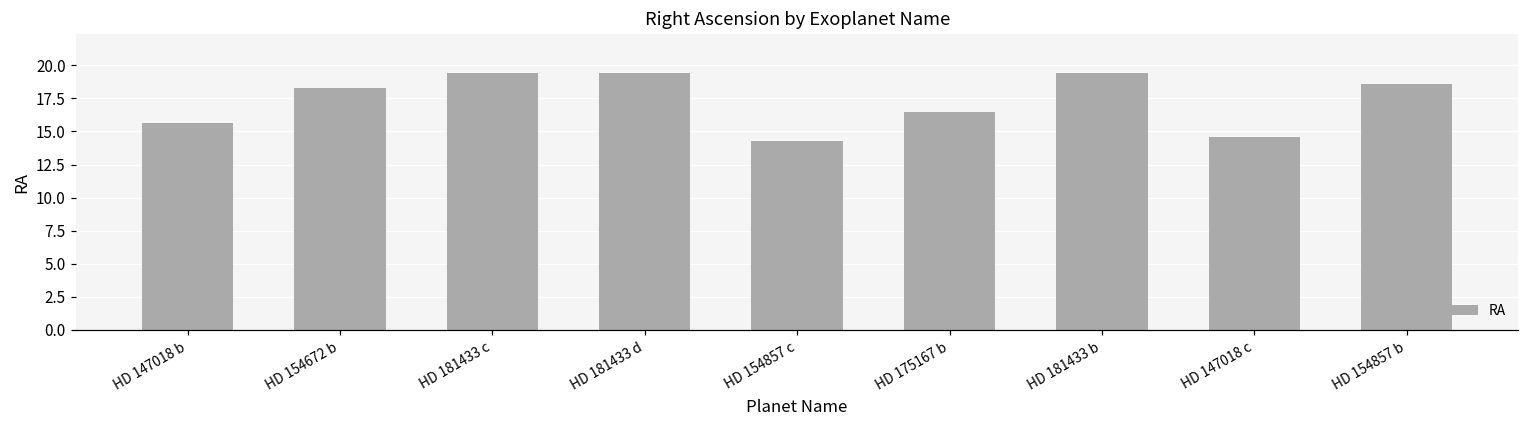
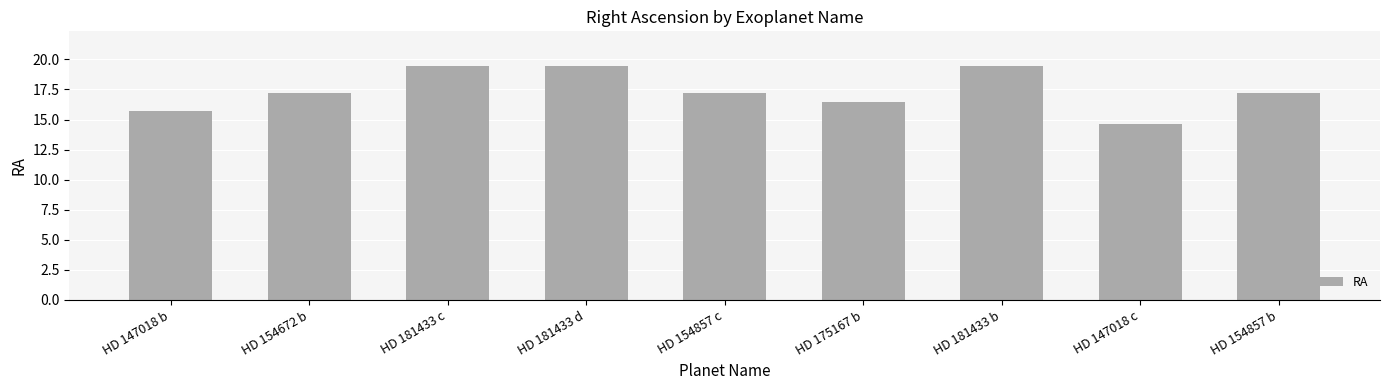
  {
    "HD 147018 b": 15.7,
-   "HD 154672 b": 18.3,
+   "HD 154672 b": 17.2,
    "HD 181433 c": 19.4,
    "HD 181433 d": 19.4,
-   "HD 154857 c": 14.3,
+   "HD 154857 c": 17.2,
    "HD 175167 b": 16.5,
    "HD 181433 b": 19.4,
    "HD 147018 c": 14.6,
-   "HD 154857 b": 18.6
+   "HD 154857 b": 17.2
  }
